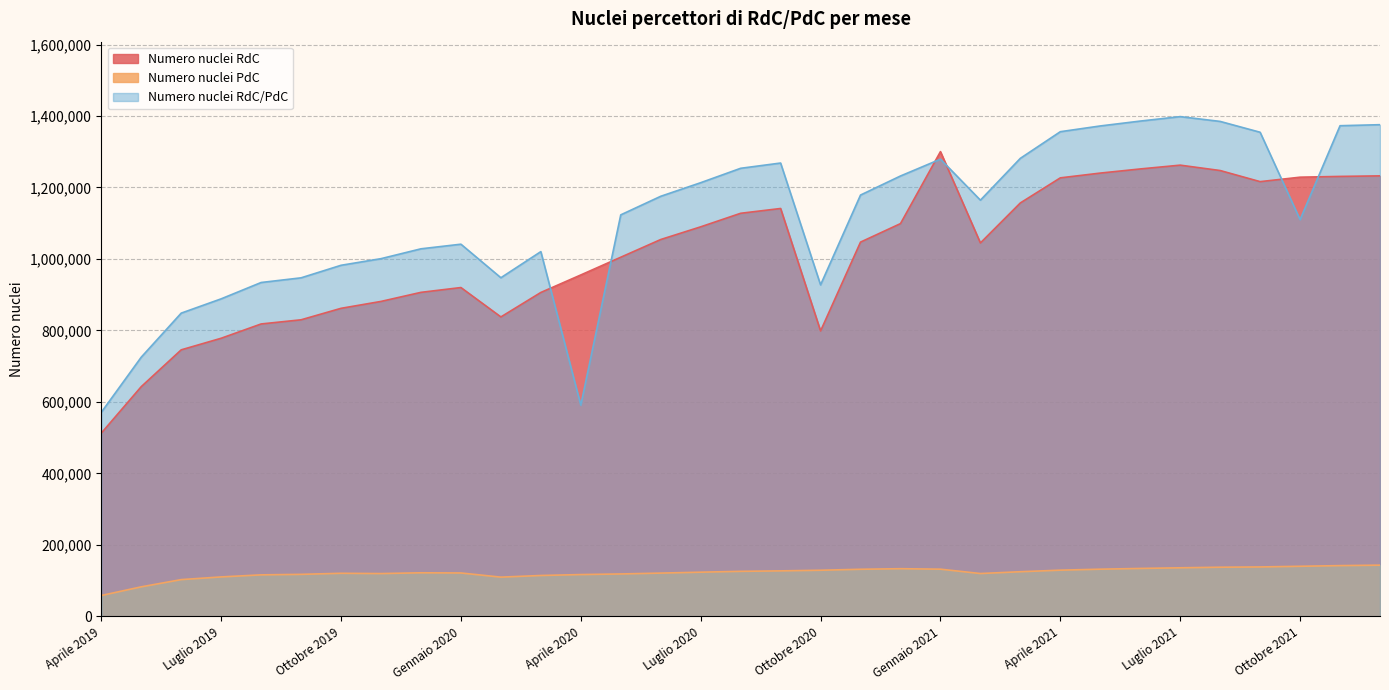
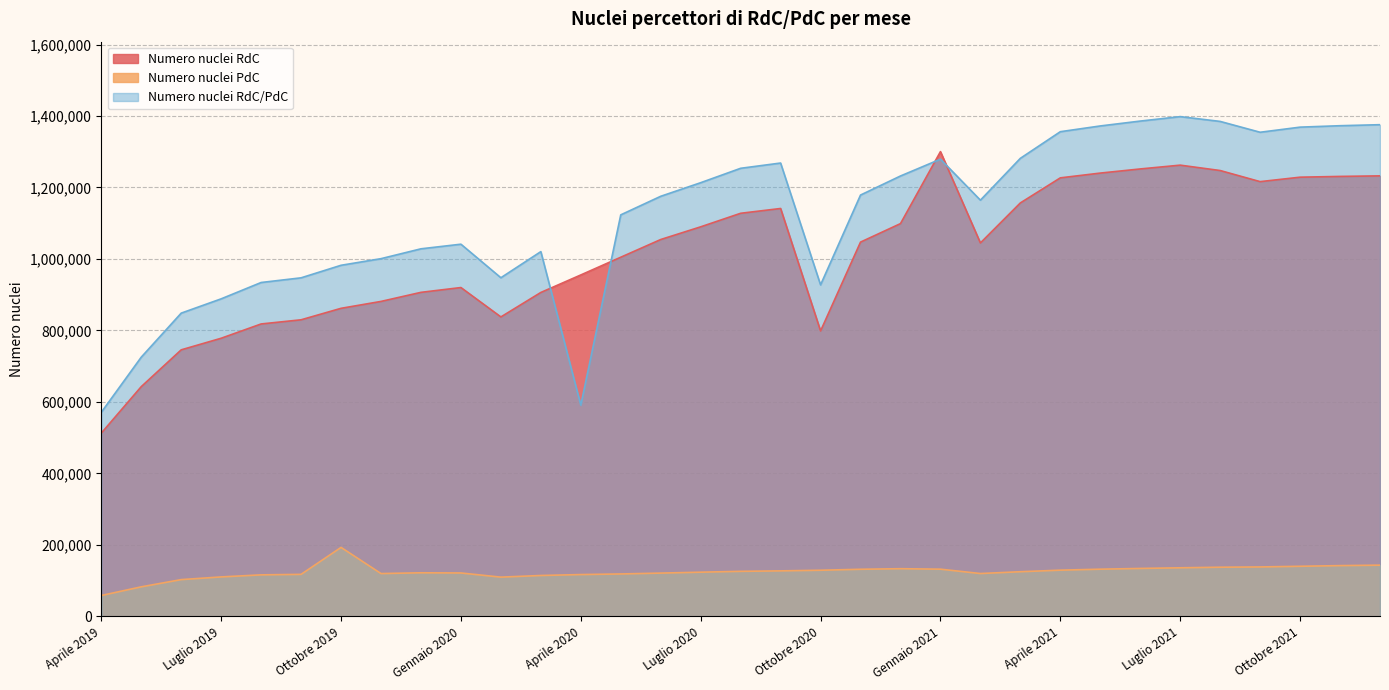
  {
    "Numero nuclei RdC": {
      "Aprile 2019": "510,000",
      "Luglio 2019": "780,000",
      "Ottobre 2019": "860,000",
      "Gennaio 2020": "920,000",
      "Aprile 2020": "960,000",
      "Luglio 2020": "1,090,000",
      "Ottobre 2020": "800,000",
      "Gennaio 2021": "1,300,000",
      "Aprile 2021": "1,230,000",
      "Luglio 2021": "1,260,000",
      "Ottobre 2021": "1,230,000"
    },
    "Numero nuclei PdC": {
      "Aprile 2019": "60,000",
      "Luglio 2019": "110,000",
-     "Ottobre 2019": "120,000",
+     "Ottobre 2019": "190,000",
      "Gennaio 2020": "120,000",
      "Aprile 2020": "120,000",
      "Luglio 2020": "120,000",
      "Ottobre 2020": "130,000",
      "Gennaio 2021": "130,000",
      "Aprile 2021": "130,000",
      "Luglio 2021": "140,000",
      "Ottobre 2021": "140,000"
    },
    "Numero nuclei RdC/PdC": {
      "Aprile 2019": "570,000",
      "Luglio 2019": "890,000",
      "Ottobre 2019": "980,000",
      "Gennaio 2020": "1,040,000",
      "Aprile 2020": "590,000",
      "Luglio 2020": "1,210,000",
      "Ottobre 2020": "930,000",
      "Gennaio 2021": "1,280,000",
      "Aprile 2021": "1,360,000",
      "Luglio 2021": "1,400,000",
-     "Ottobre 2021": "1,110,000"
+     "Ottobre 2021": "1,370,000"
    }
  }
